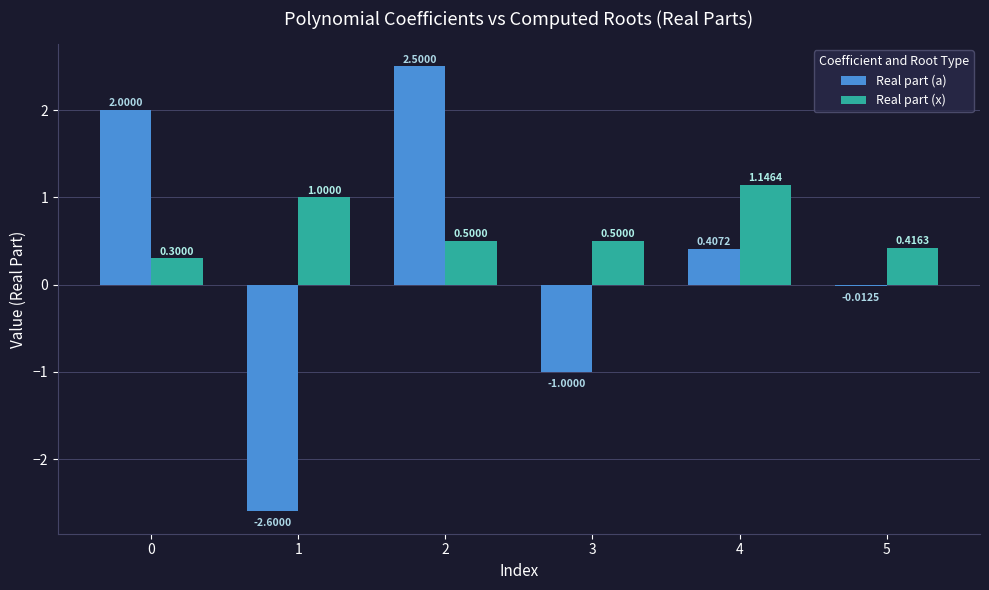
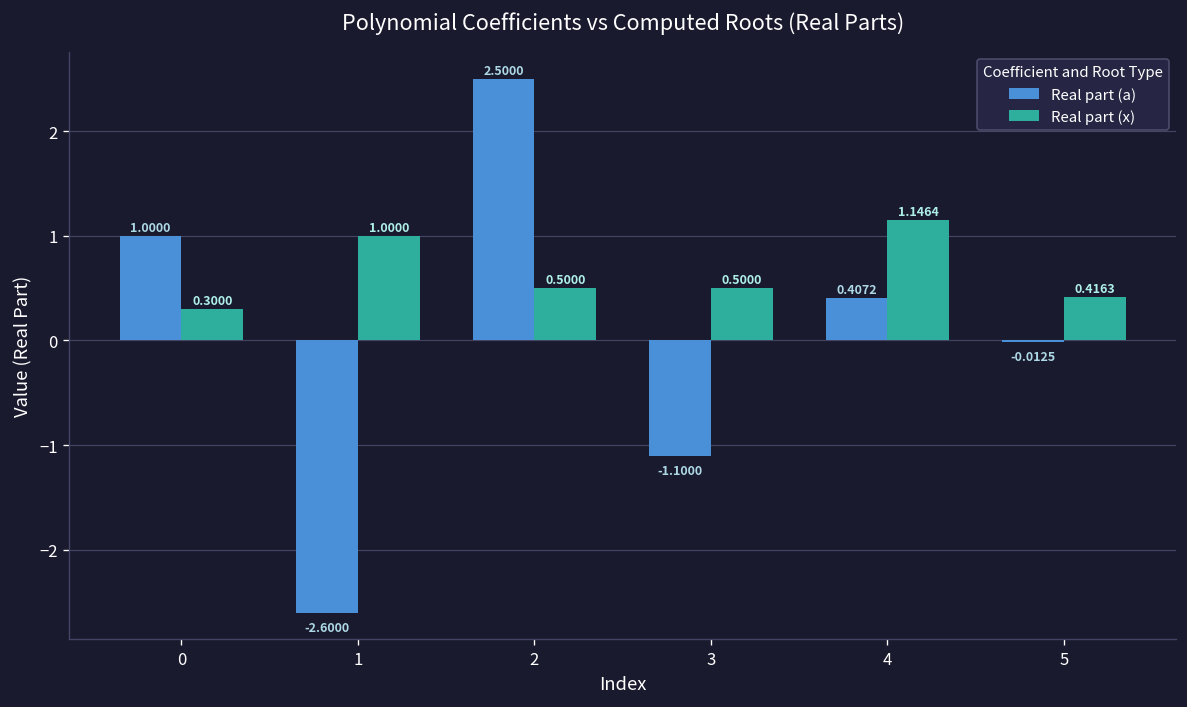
  {
    "Real part (a)": {
-     "0": 2.0000,
+     "0": 1.0000,
      "1": -2.6000,
      "2": 2.5000,
-     "3": -1.0000,
+     "3": -1.1000,
      "4": 0.4072,
      "5": -0.0125
    },
    "Real part (x)": {
      "0": 0.3000,
      "1": 1.0000,
      "2": 0.5000,
      "3": 0.5000,
      "4": 1.1464,
      "5": 0.4163
    }
  }
